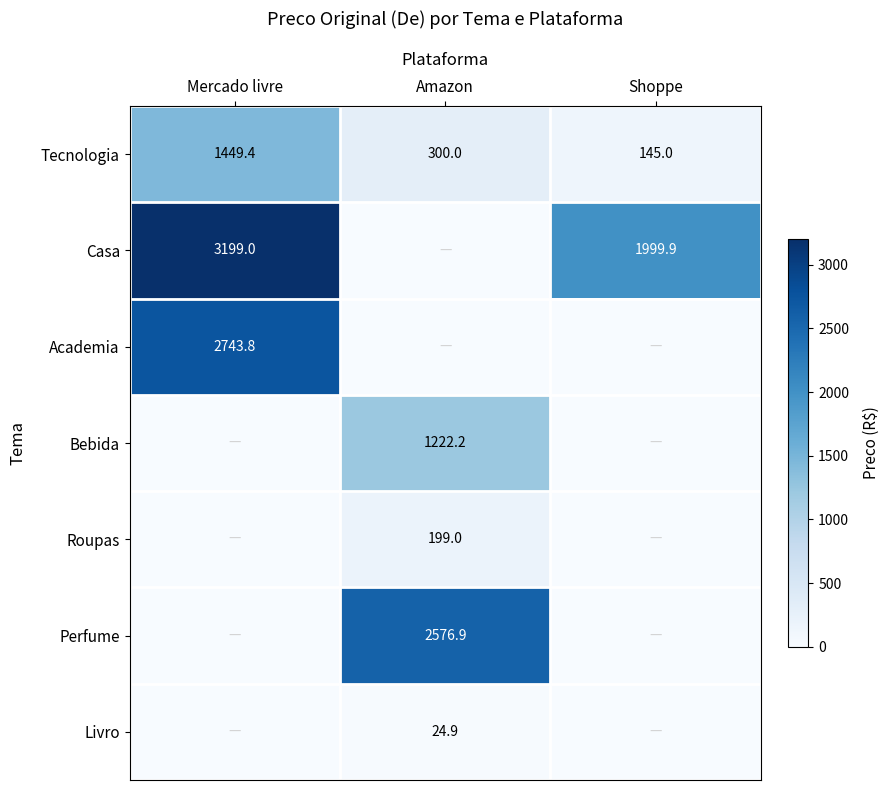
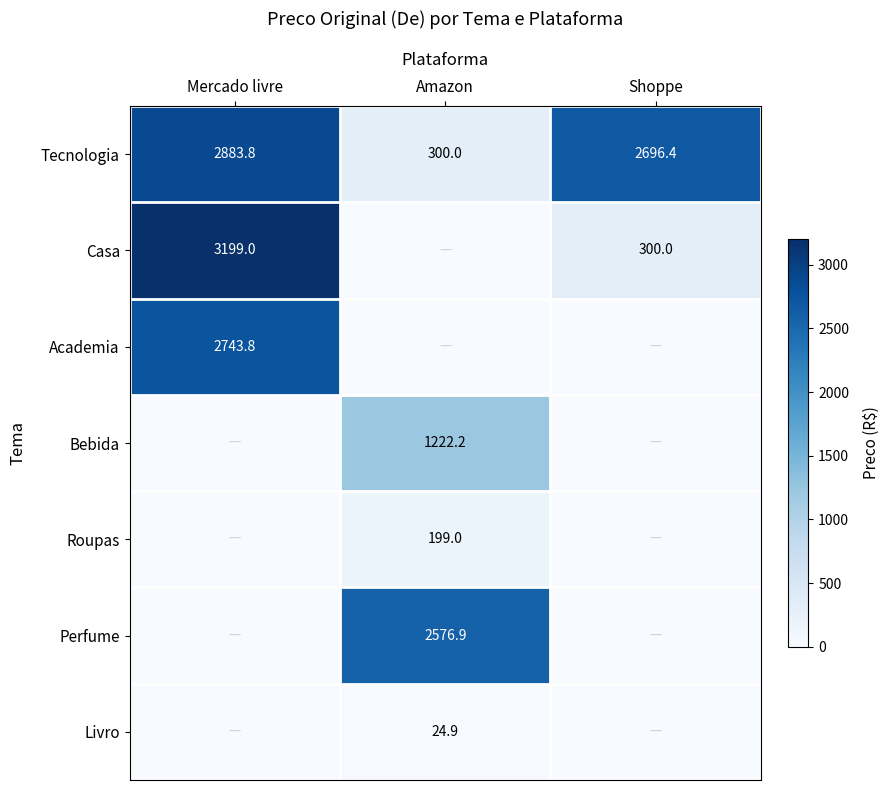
  {
    "Tecnologia": {
-     "Mercado livre": 1449.4,
+     "Mercado livre": 2883.8,
      "Amazon": 300.0,
-     "Shoppe": 145.0
+     "Shoppe": 2696.4
    },
    "Casa": {
      "Mercado livre": 3199.0,
-     "Shoppe": 1999.9
+     "Shoppe": 300.0
    },
    "Academia": {
      "Mercado livre": 2743.8
    },
    "Bebida": {
      "Amazon": 1222.2
    },
    "Roupas": {
      "Amazon": 199.0
    },
    "Perfume": {
      "Amazon": 2576.9
    },
    "Livro": {
      "Amazon": 24.9
    }
  }
